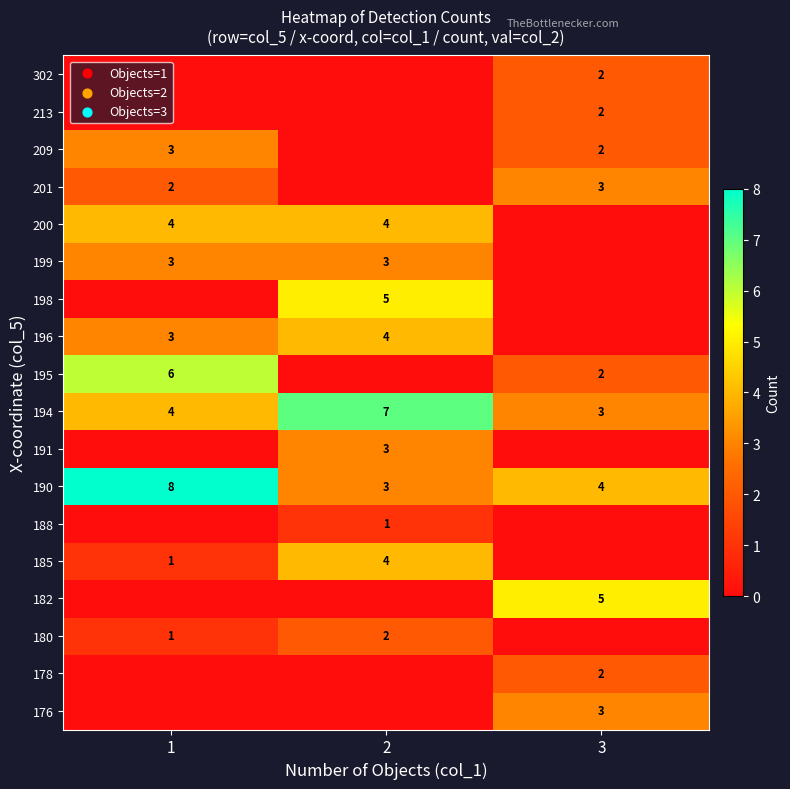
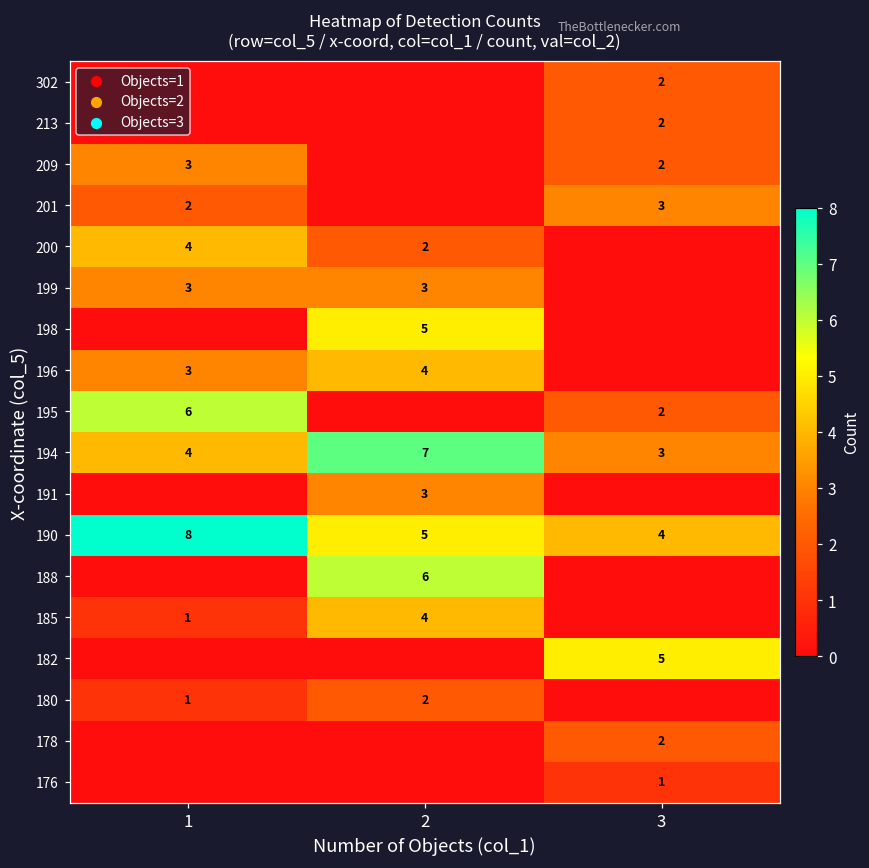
  {
    "302": {
      "3": 2
    },
    "213": {
      "3": 2
    },
    "209": {
      "1": 3,
      "3": 2
    },
    "201": {
      "1": 2,
      "3": 3
    },
    "200": {
      "1": 4,
-     "2": 4
+     "2": 2
    },
    "199": {
      "1": 3,
      "2": 3
    },
    "198": {
      "2": 5
    },
    "196": {
      "1": 3,
      "2": 4
    },
    "195": {
      "1": 6,
      "3": 2
    },
    "194": {
      "1": 4,
      "2": 7,
      "3": 3
    },
    "191": {
      "2": 3
    },
    "190": {
      "1": 8,
-     "2": 3,
+     "2": 5,
      "3": 4
    },
    "188": {
-     "2": 1
+     "2": 6
    },
    "185": {
      "1": 1,
      "2": 4
    },
    "182": {
      "3": 5
    },
    "180": {
      "1": 1,
      "2": 2
    },
    "178": {
      "3": 2
    },
    "176": {
-     "3": 3
+     "3": 1
    }
  }
